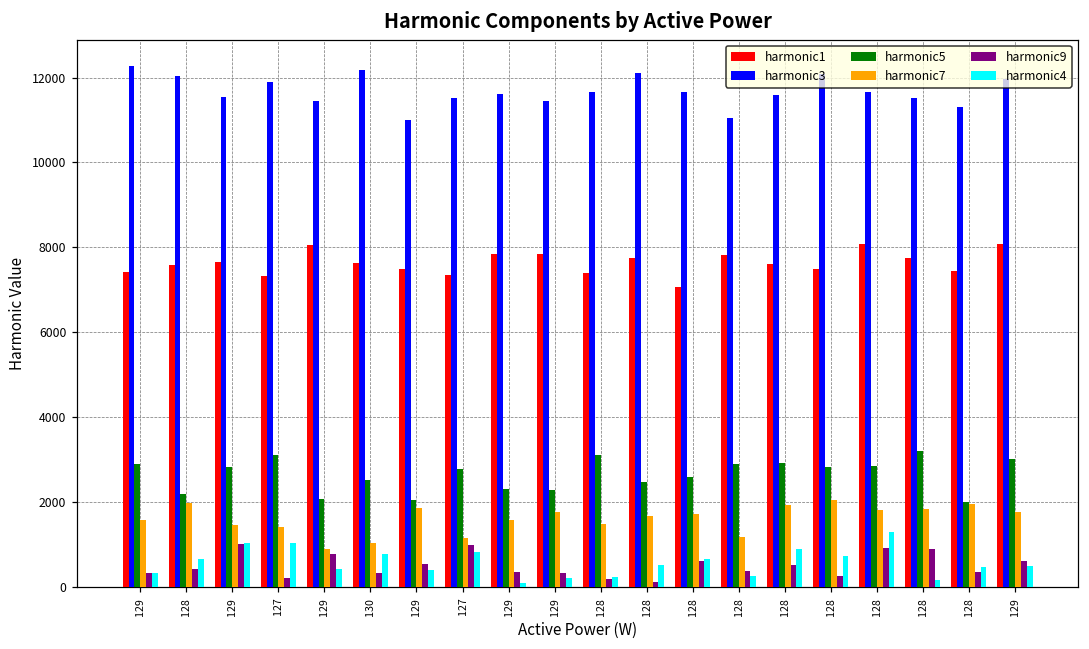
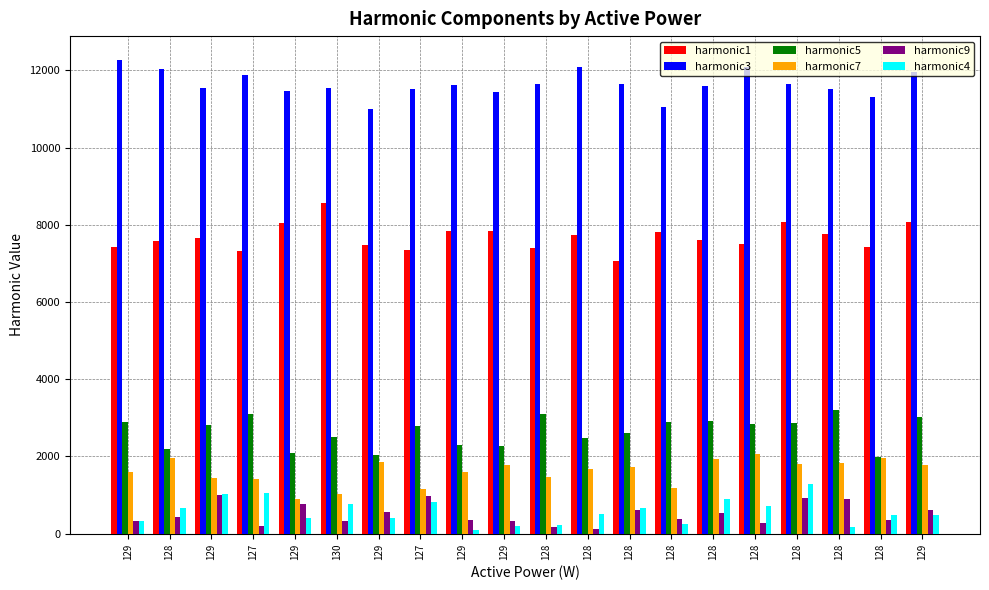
  {
    "harmonic1": {
-     "130": 7600
+     "130": 8600
    },
    "harmonic3": {
-     "130": 12200
+     "130": 11600
    },
    "harmonic5": {
      "130": 2500
    },
    "harmonic7": {
      "130": 1000
    },
    "harmonic9": {
      "130": 300
    },
    "harmonic4": {
      "130": 800
    }
  }
